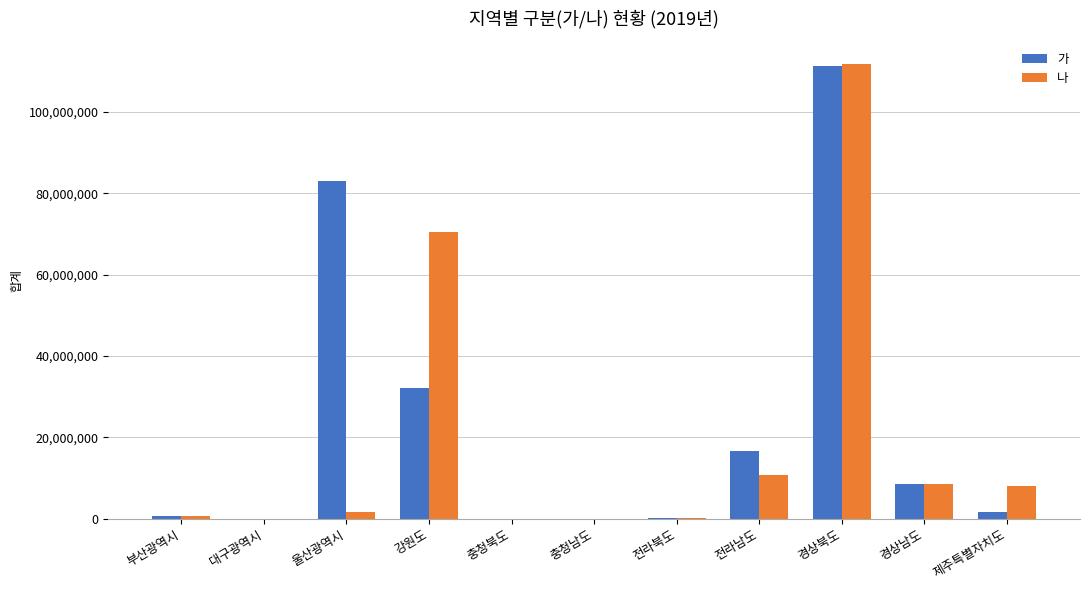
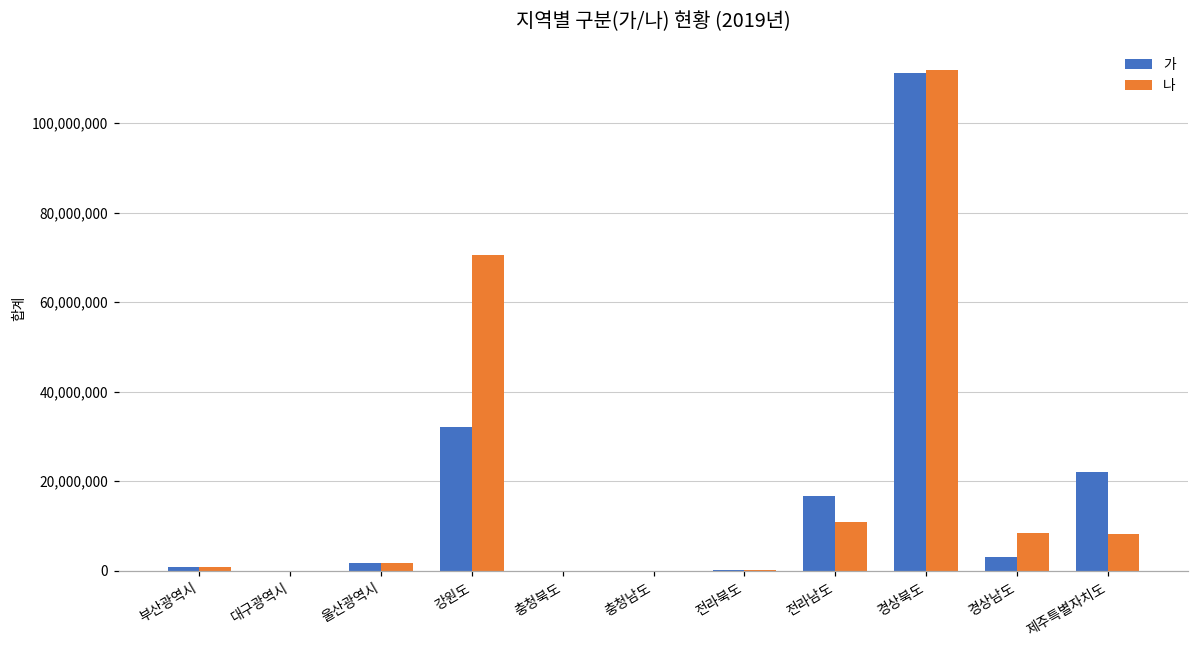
  {
    "가": {
      "부산광역시": "1,000,000",
-     "울산광역시": "83,000,000",
+     "울산광역시": "2,000,000",
      "강원도": "32,000,000",
      "전라남도": "17,000,000",
      "경상북도": "111,000,000",
-     "경상남도": "8,000,000",
-     "제주특별자치도": "2,000,000"
+     "경상남도": "3,000,000",
+     "제주특별자치도": "22,000,000"
    },
    "나": {
      "부산광역시": "1,000,000",
      "울산광역시": "2,000,000",
      "강원도": "71,000,000",
      "전라남도": "11,000,000",
      "경상북도": "112,000,000",
      "경상남도": "9,000,000",
      "제주특별자치도": "8,000,000"
    }
  }
